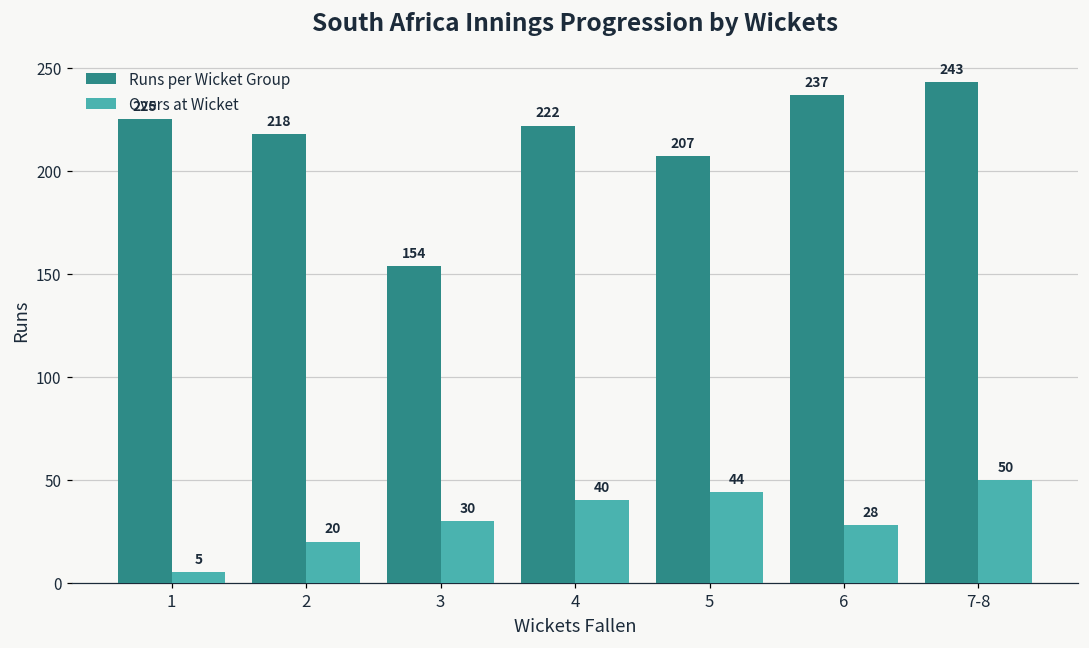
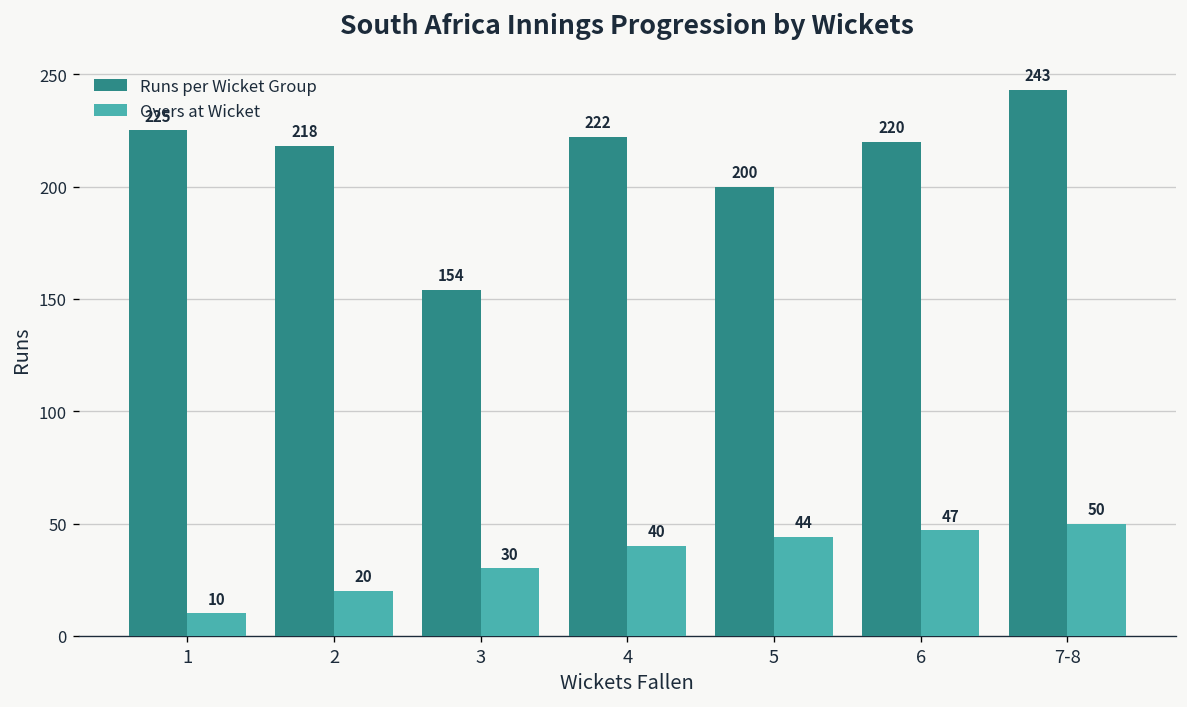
  {
    "Runs per Wicket Group": {
      "1": 225,
      "2": 218,
      "3": 154,
      "4": 222,
-     "5": 207,
-     "6": 237,
+     "5": 200,
+     "6": 220,
      "7-8": 243
    },
    "Overs at Wicket": {
-     "1": 5,
+     "1": 10,
      "2": 20,
      "3": 30,
      "4": 40,
      "5": 44,
-     "6": 28,
+     "6": 47,
      "7-8": 50
    }
  }
